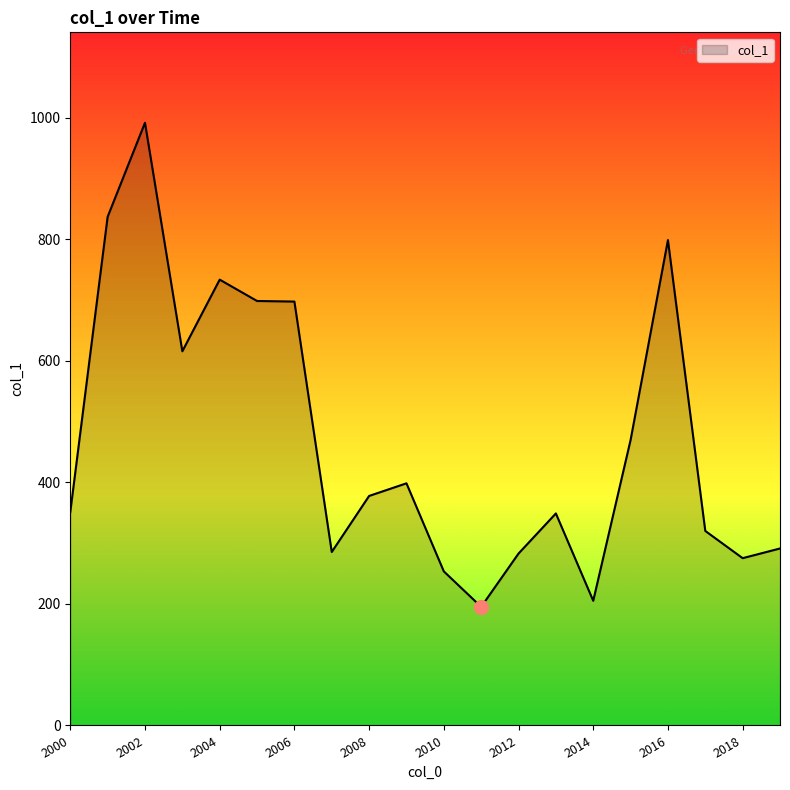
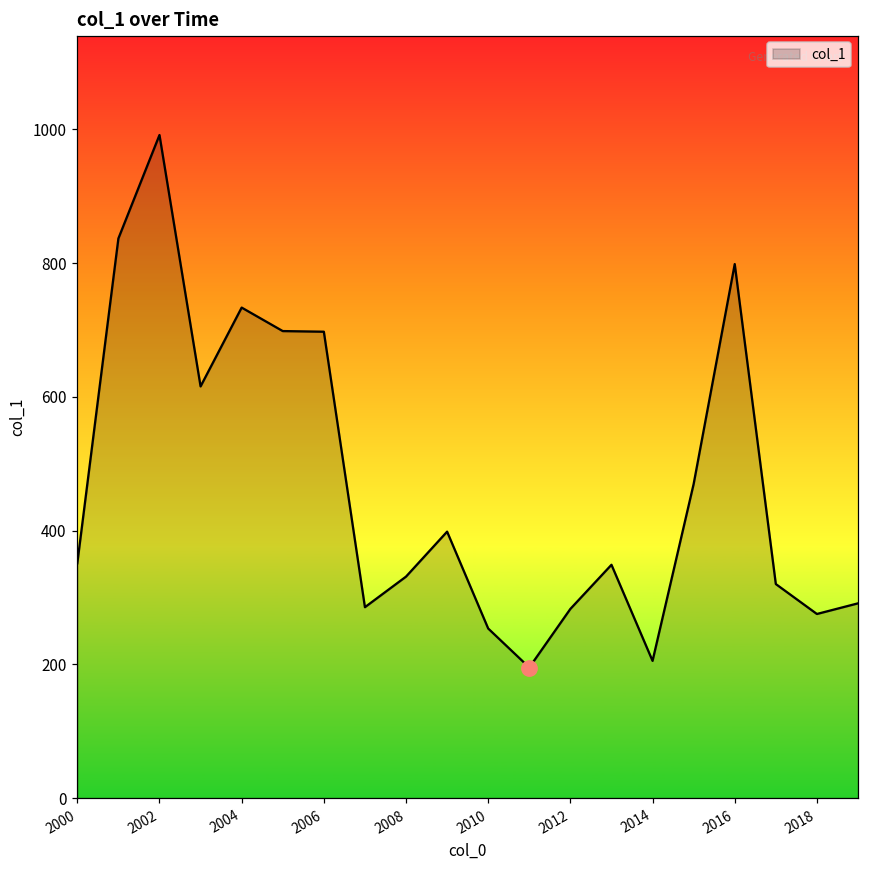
  {
    "col_1": {
      "2000": 350,
      "2002": 990,
      "2004": 730,
      "2006": 700,
-     "2008": 380,
+     "2008": 330,
      "2010": 250,
      "2012": 280,
      "2014": 210,
      "2016": 800,
      "2018": 280
    }
  }
